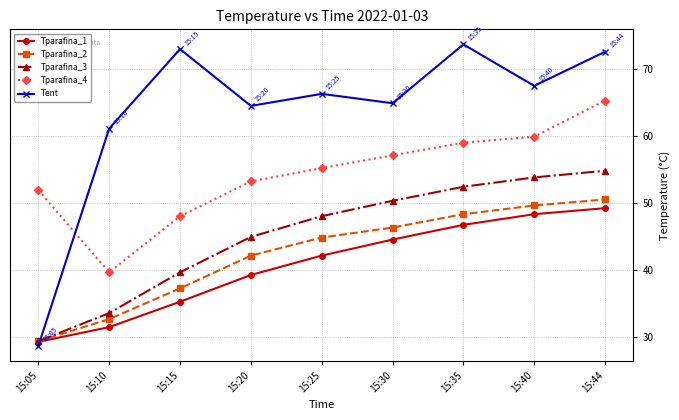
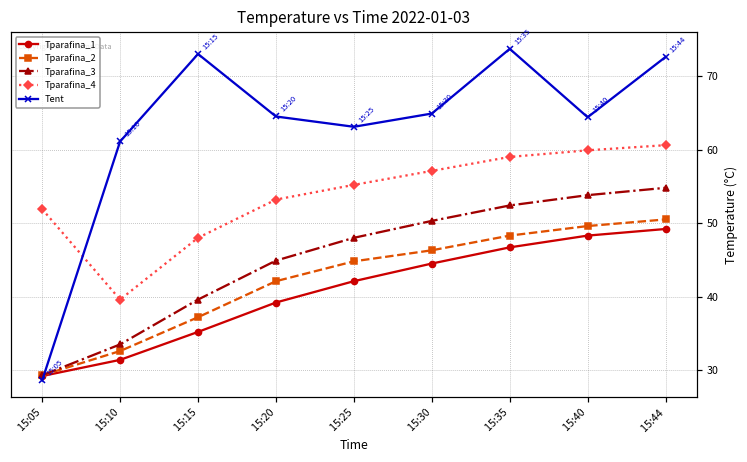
  {
    "Tparafina_2": {
      "15:10": 33,
      "15:15": 37,
      "15:20": 42,
      "15:25": 45,
      "15:30": 46,
      "15:35": 48,
      "15:40": 50,
      "15:44": 51
    },
    "Tparafina_4": {
      "15:05": 52,
      "15:10": 40,
      "15:15": 48,
      "15:20": 53,
      "15:25": 55,
      "15:30": 57,
      "15:35": 59,
      "15:40": 60,
-     "15:44": 65
+     "15:44": 61
    },
    "Tent": {
      "15:05": 29,
-     "15:25": 66,
-     "15:40": 68
+     "15:25": 63,
+     "15:40": 64
    }
  }
